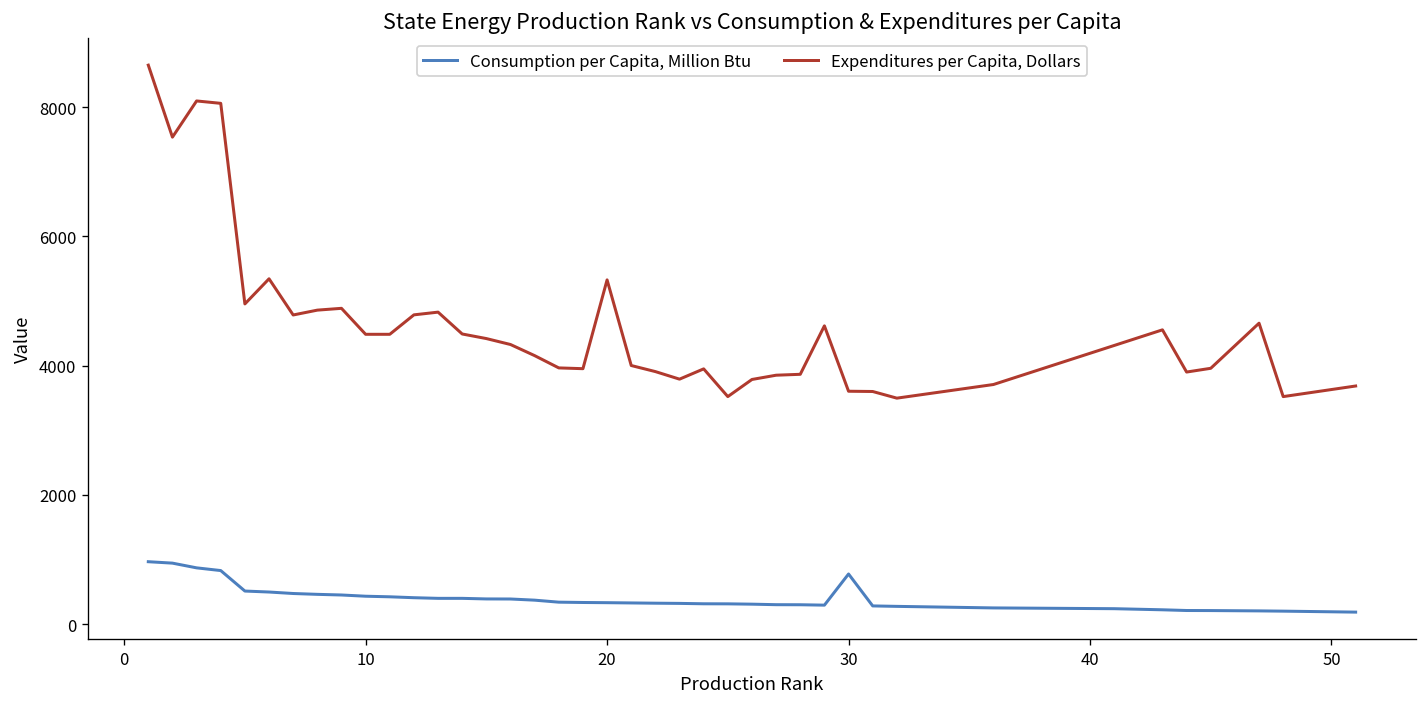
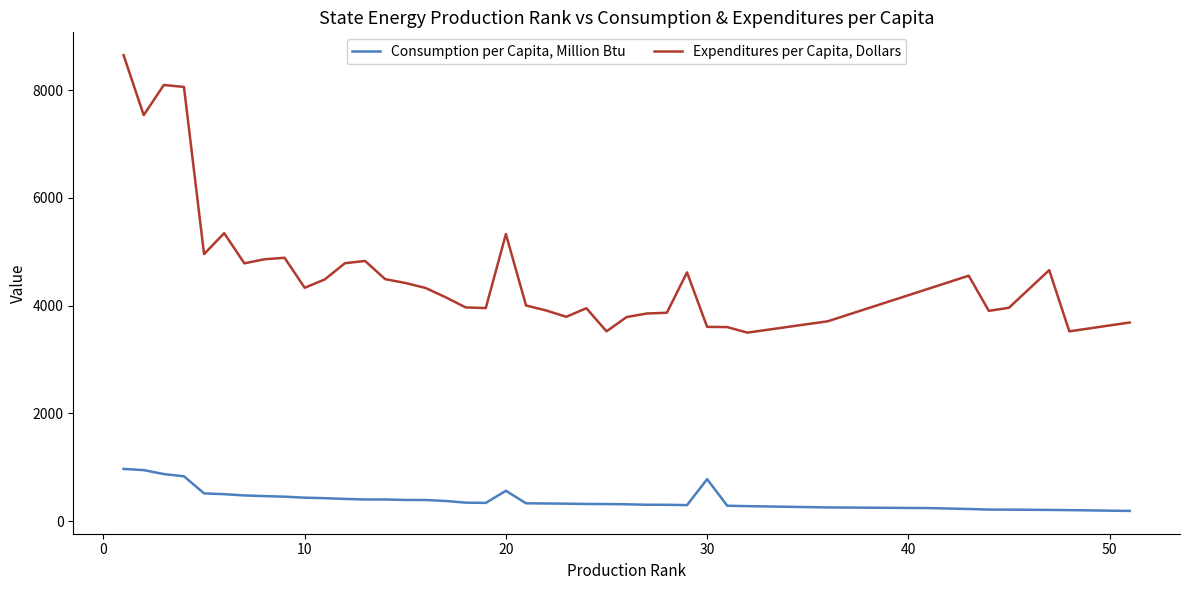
  {
    "Consumption per Capita, Million Btu": {
      "10": 400,
-     "20": 300,
+     "20": 600,
      "30": 800
    },
    "Expenditures per Capita, Dollars": {
-     "10": 4500,
+     "10": 4300,
      "20": 5300,
      "30": 3600
    }
  }
